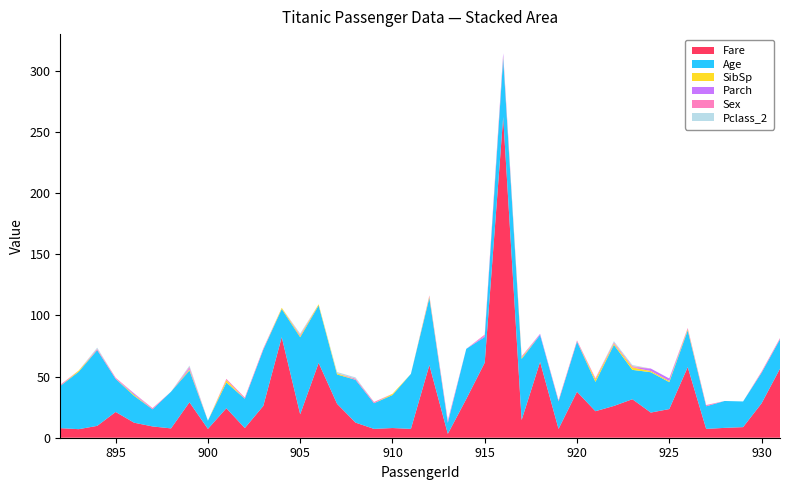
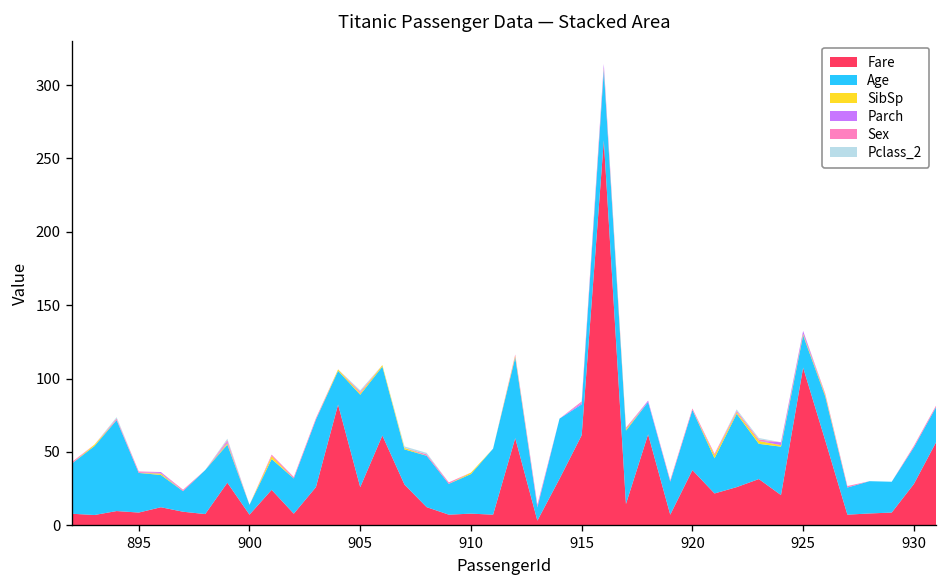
  {
    "Fare": {
-     "895": 21,
+     "895": 9,
      "900": 7,
-     "905": 19,
+     "905": 26,
      "910": 8,
      "915": 61,
      "920": 38,
-     "925": 23,
+     "925": 107,
      "930": 28
    }
  }
